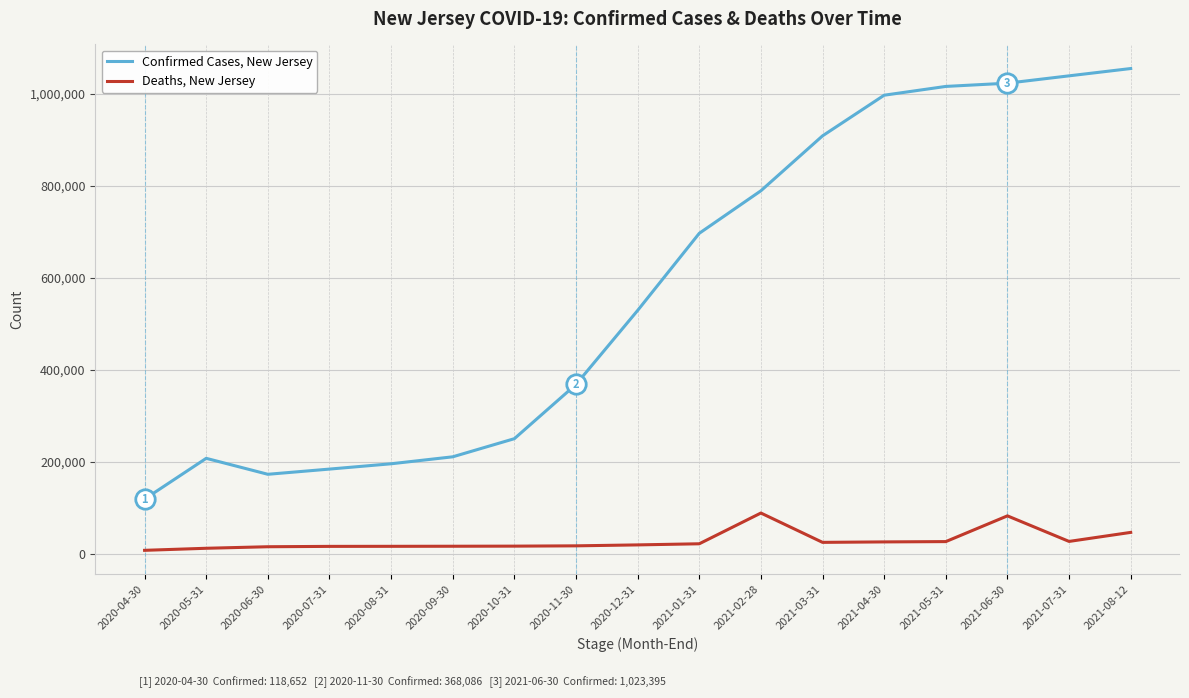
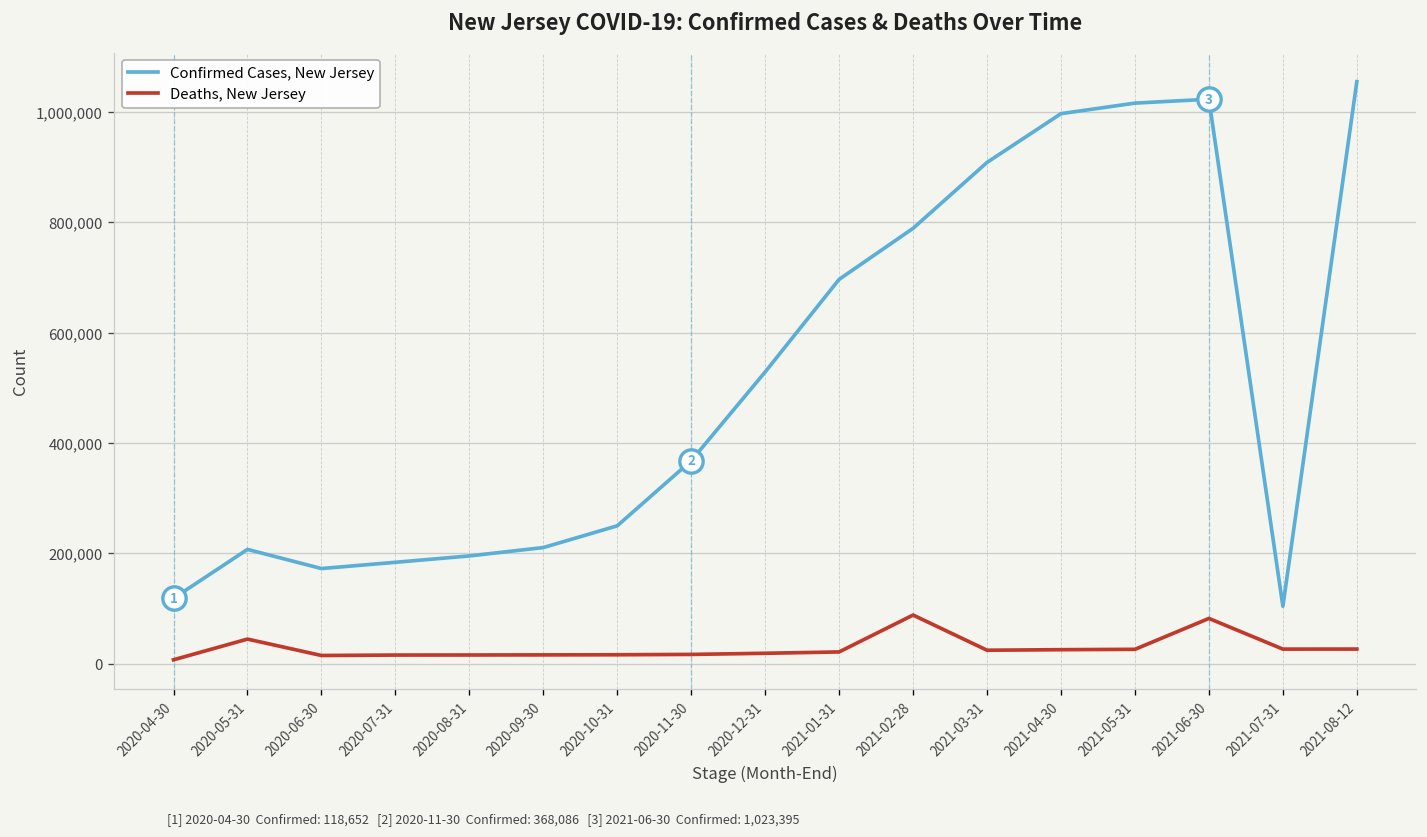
  {
    "Confirmed Cases, New Jersey": {
      "2020-05-31": "210,000",
      "2020-06-30": "170,000",
      "2020-07-31": "180,000",
      "2020-08-31": "200,000",
      "2020-09-30": "210,000",
      "2020-10-31": "250,000",
      "2020-12-31": "530,000",
      "2021-01-31": "700,000",
      "2021-02-28": "790,000",
      "2021-03-31": "910,000",
      "2021-04-30": "1,000,000",
      "2021-05-31": "1,020,000",
-     "2021-07-31": "1,040,000",
+     "2021-07-31": "100,000",
      "2021-08-12": "1,060,000"
    },
    "Deaths, New Jersey": {
      "2020-04-30": "10,000",
-     "2020-05-31": "10,000",
+     "2020-05-31": "40,000",
      "2020-06-30": "20,000",
      "2020-07-31": "20,000",
      "2020-08-31": "20,000",
      "2020-09-30": "20,000",
      "2020-10-31": "20,000",
      "2020-11-30": "20,000",
      "2020-12-31": "20,000",
      "2021-01-31": "20,000",
      "2021-02-28": "90,000",
      "2021-03-31": "20,000",
      "2021-04-30": "30,000",
      "2021-05-31": "30,000",
      "2021-06-30": "80,000",
      "2021-07-31": "30,000",
-     "2021-08-12": "50,000"
+     "2021-08-12": "30,000"
    }
  }
